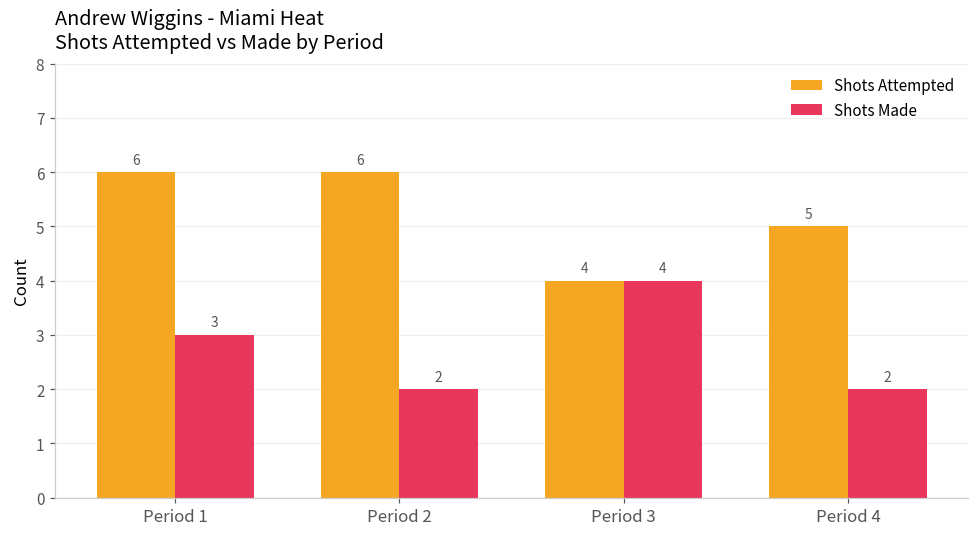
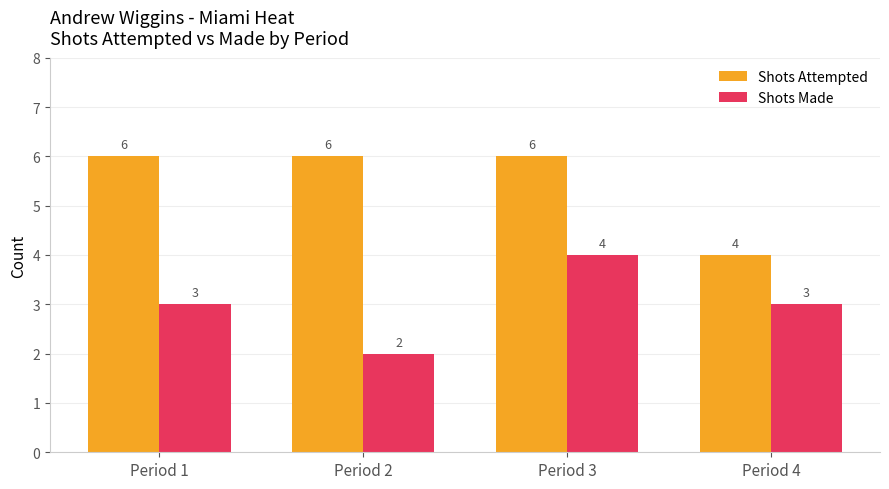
  {
    "Shots Attempted": {
      "Period 1": 6,
      "Period 2": 6,
-     "Period 3": 4,
-     "Period 4": 5
+     "Period 3": 6,
+     "Period 4": 4
    },
    "Shots Made": {
      "Period 1": 3,
      "Period 2": 2,
      "Period 3": 4,
-     "Period 4": 2
+     "Period 4": 3
    }
  }
